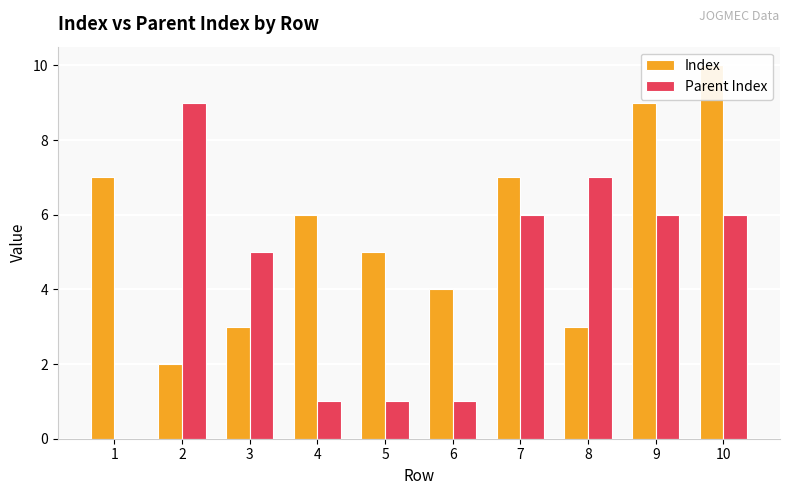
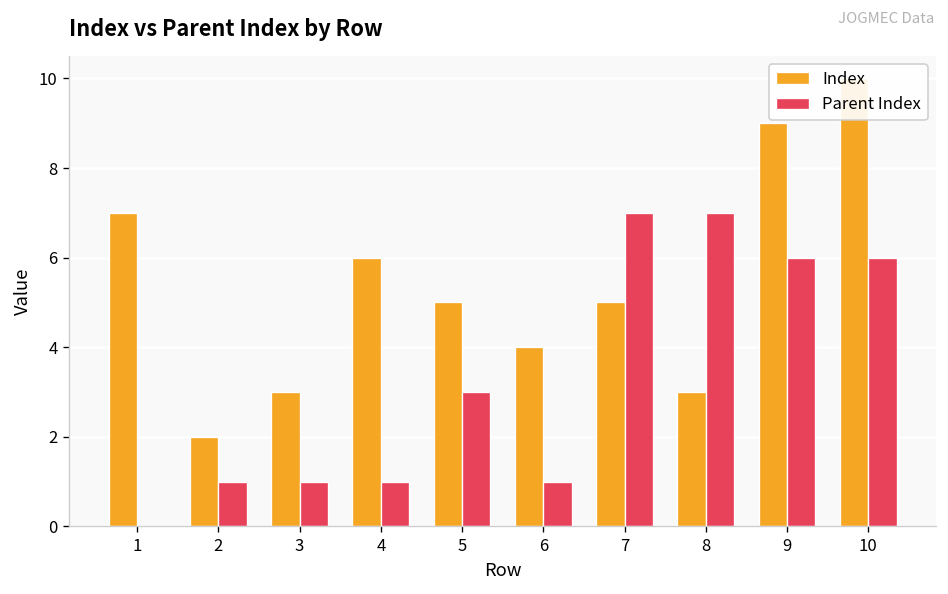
  {
    "Index": {
      "1": 7,
      "2": 2,
      "3": 3,
      "4": 6,
      "5": 5,
      "6": 4,
-     "7": 7,
+     "7": 5,
      "8": 3,
      "9": 9
    },
    "Parent Index": {
      "1": 0,
-     "2": 9,
-     "3": 5,
+     "2": 1,
+     "3": 1,
      "4": 1,
-     "5": 1,
+     "5": 3,
      "6": 1,
-     "7": 6,
+     "7": 7,
      "8": 7,
      "9": 6,
      "10": 6
    }
  }
